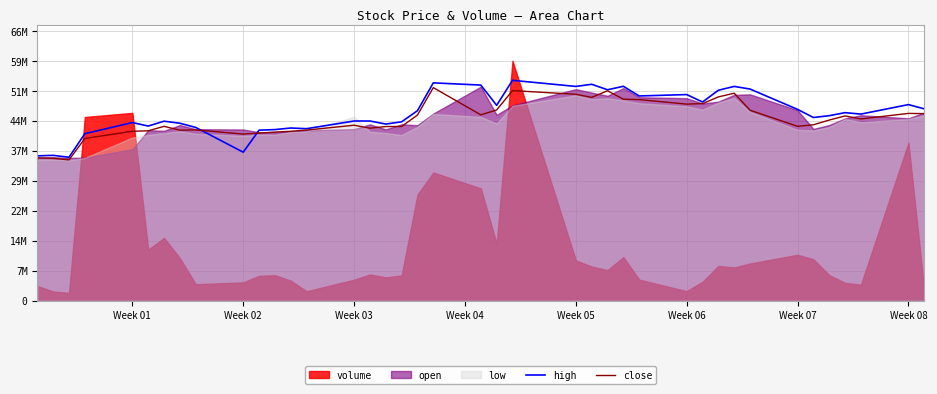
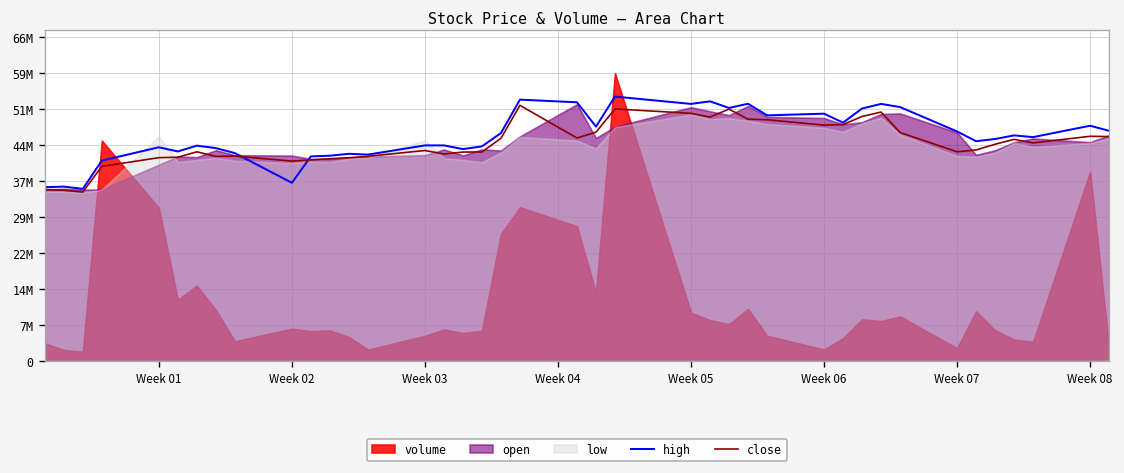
  {
    "volume": {
-     "Week 01": 46000000,
-     "Week 02": 5000000,
+     "Week 01": 32000000,
+     "Week 02": 7000000,
      "Week 03": 5000000,
      "Week 05": 10000000,
      "Week 06": 2000000,
-     "Week 07": 11000000,
+     "Week 07": 3000000,
      "Week 08": 39000000
    },
    "high": {
      "Week 01": 44000000,
      "Week 02": 37000000,
      "Week 03": 44000000,
      "Week 05": 53000000,
      "Week 06": 51000000,
      "Week 08": 48000000
    },
    "open": {
-     "Week 01": 37000000,
+     "Week 01": 40000000,
      "Week 02": 42000000,
      "Week 03": 42000000,
      "Week 05": 52000000,
      "Week 06": 50000000
    },
    "close": {
      "Week 01": 42000000,
      "Week 03": 43000000,
      "Week 07": 43000000,
      "Week 08": 46000000
    },
    "low": {
-     "Week 01": 40000000,
+     "Week 01": 46000000,
      "Week 03": 45000000,
      "Week 07": 42000000
    }
  }
